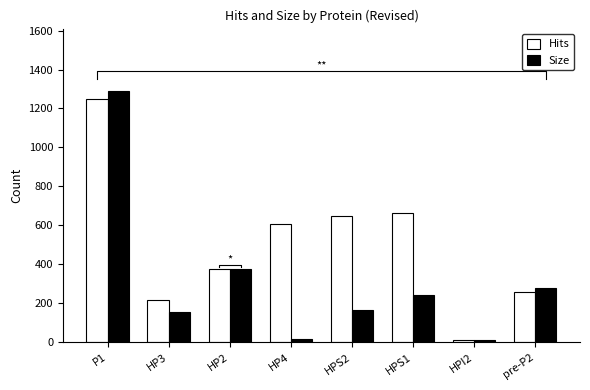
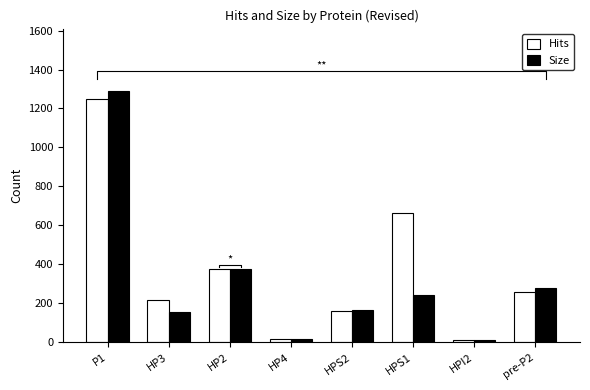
  {
    "Hits": {
      "P1": 1250,
      "HP3": 220,
      "HP2": 380,
-     "HP4": 610,
-     "HPS2": 650,
+     "HP4": 20,
+     "HPS2": 160,
      "HPS1": 670,
      "pre-P2": 260
    }
  }
